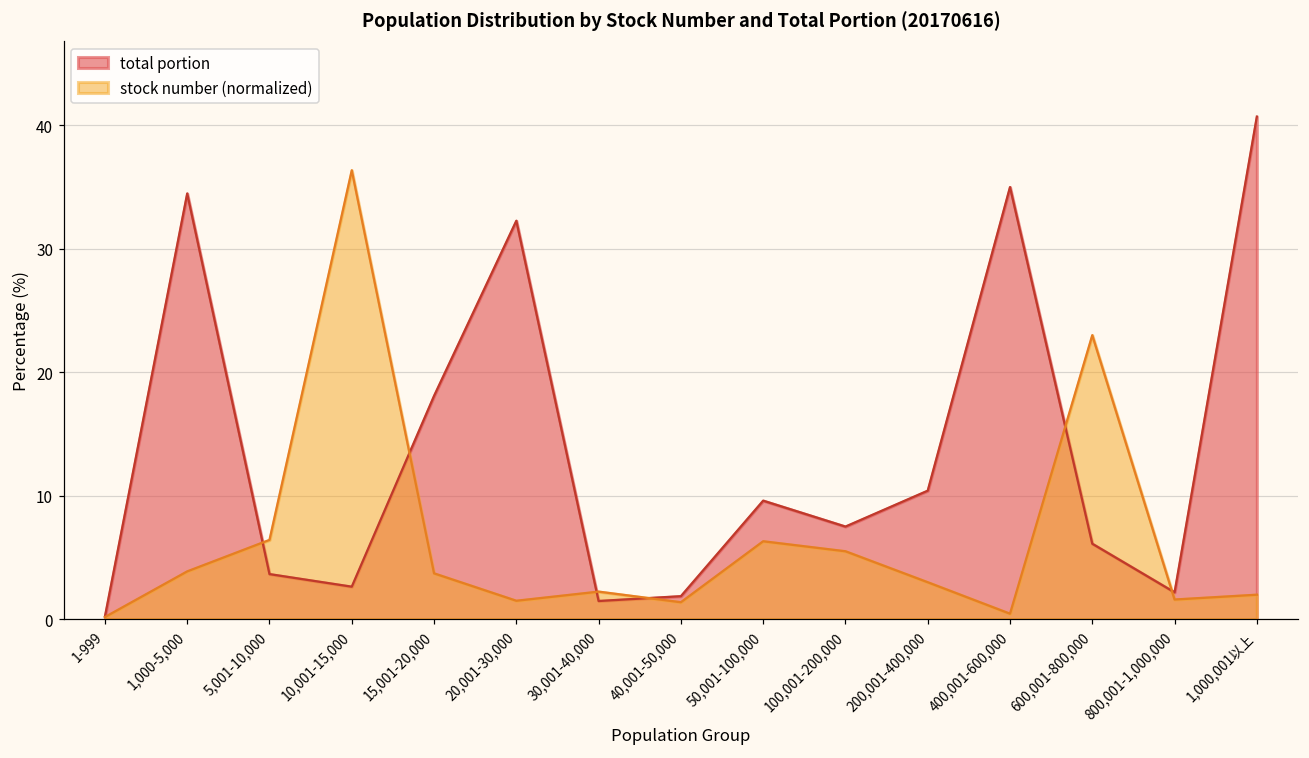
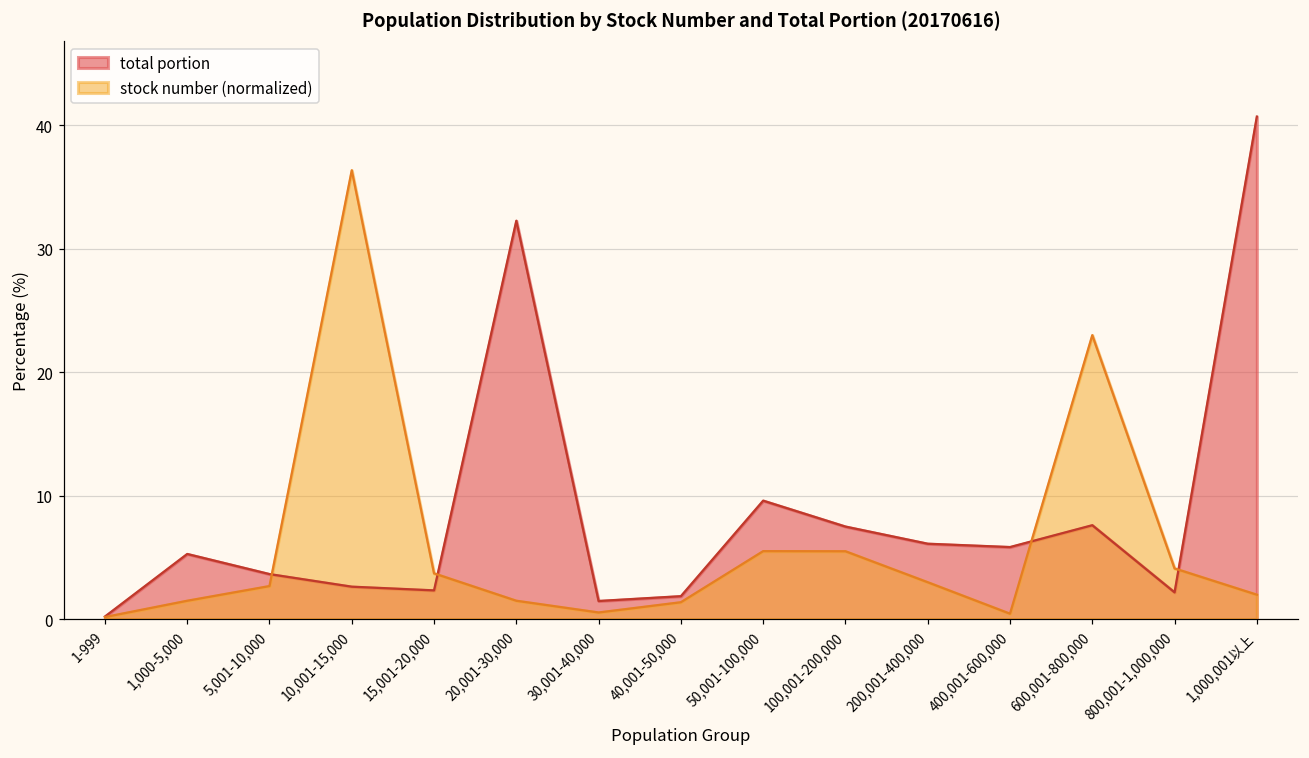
  {
    "total portion": {
-     "1,000-5,000": 34.5,
+     "1,000-5,000": 5.3,
      "5,001-10,000": 3.6,
      "10,001-15,000": 2.6,
-     "15,001-20,000": 18.1,
+     "15,001-20,000": 2.3,
      "20,001-30,000": 32.3,
      "30,001-40,000": 1.5,
      "40,001-50,000": 1.9,
      "50,001-100,000": 9.6,
      "100,001-200,000": 7.5,
-     "200,001-400,000": 10.4,
-     "400,001-600,000": 35.0,
-     "600,001-800,000": 6.1,
+     "200,001-400,000": 6.1,
+     "400,001-600,000": 5.8,
+     "600,001-800,000": 7.6,
      "800,001-1,000,000": 2.2,
      "1,000,001以上": 40.7
    },
    "stock number (normalized)": {
-     "1,000-5,000": 3.9,
-     "5,001-10,000": 6.4,
+     "1,000-5,000": 1.5,
+     "5,001-10,000": 2.7,
      "10,001-15,000": 36.4,
      "15,001-20,000": 3.7,
      "20,001-30,000": 1.5,
-     "30,001-40,000": 2.2,
+     "30,001-40,000": 0.5,
      "40,001-50,000": 1.4,
-     "50,001-100,000": 6.3,
+     "50,001-100,000": 5.5,
      "100,001-200,000": 5.5,
      "200,001-400,000": 3.0,
      "400,001-600,000": 0.4,
      "600,001-800,000": 23.0,
-     "800,001-1,000,000": 1.6,
+     "800,001-1,000,000": 4.1,
      "1,000,001以上": 2.0
    }
  }
